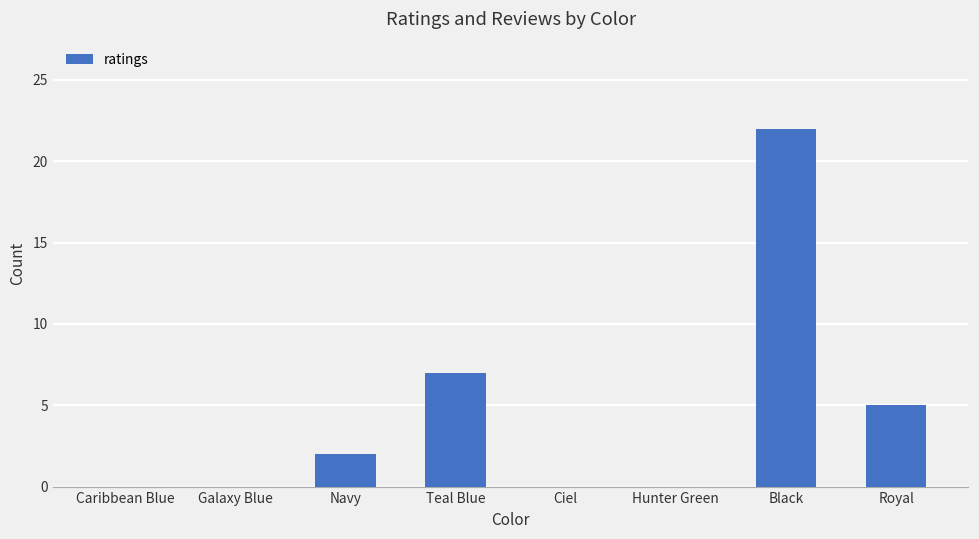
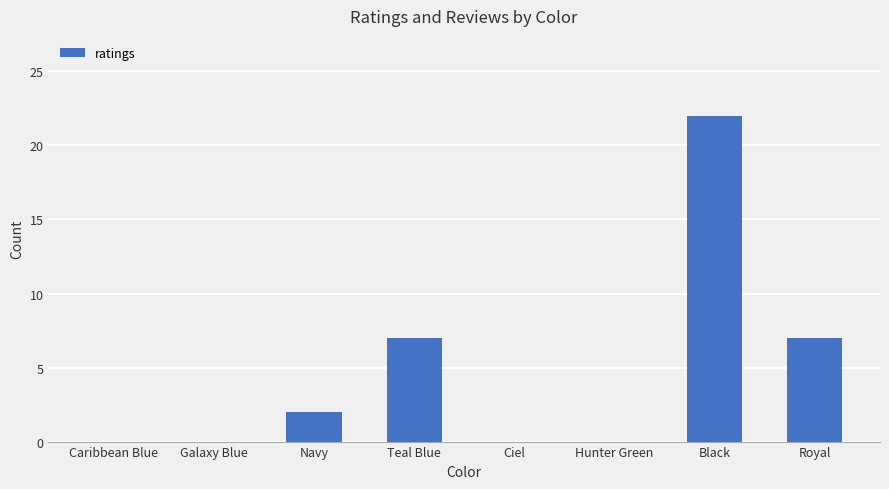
  {
    "Caribbean Blue": 0,
    "Galaxy Blue": 0,
    "Navy": 2,
    "Teal Blue": 7,
    "Ciel": 0,
    "Hunter Green": 0,
    "Black": 22,
-   "Royal": 5
+   "Royal": 7
  }
